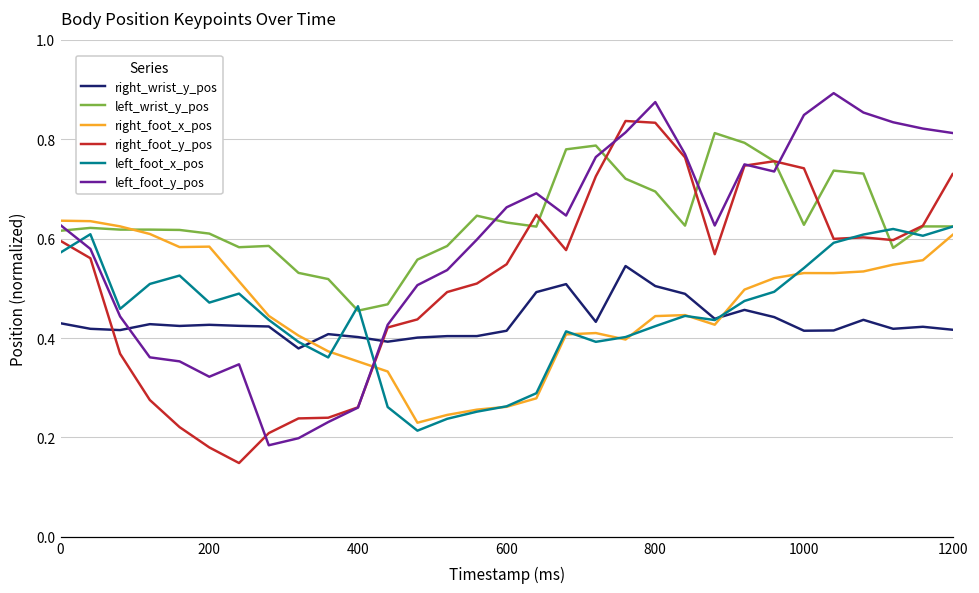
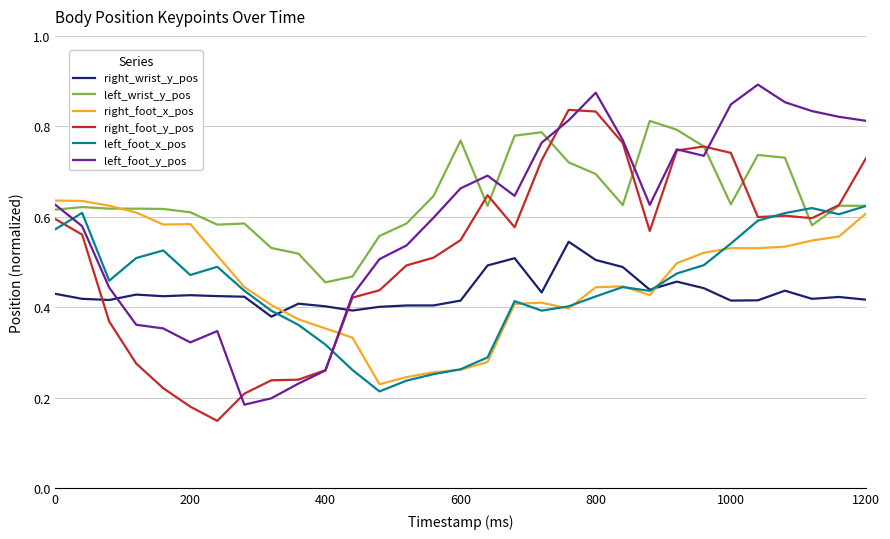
  {
    "right_wrist_y_pos": {
      "0": 0.43,
      "200": 0.43,
      "400": 0.40,
      "600": 0.41,
      "800": 0.50,
      "1000": 0.41,
      "1200": 0.42
    },
    "left_wrist_y_pos": {
      "0": 0.62,
      "200": 0.61,
      "400": 0.45,
-     "600": 0.63,
+     "600": 0.77,
      "800": 0.69,
      "1000": 0.63
    },
    "right_foot_x_pos": {
      "0": 0.64,
      "200": 0.58,
      "400": 0.35,
      "800": 0.44,
      "1000": 0.53,
      "1200": 0.61
    },
    "right_foot_y_pos": {
      "0": 0.60,
      "200": 0.18,
      "600": 0.55,
      "800": 0.83,
      "1000": 0.74,
      "1200": 0.73
    },
    "left_foot_x_pos": {
      "0": 0.57,
      "200": 0.47,
-     "400": 0.46,
+     "400": 0.32,
      "800": 0.42,
      "1000": 0.54
    },
    "left_foot_y_pos": {
      "0": 0.63,
      "200": 0.32,
      "600": 0.66,
      "800": 0.87,
      "1000": 0.85,
      "1200": 0.81
    }
  }
